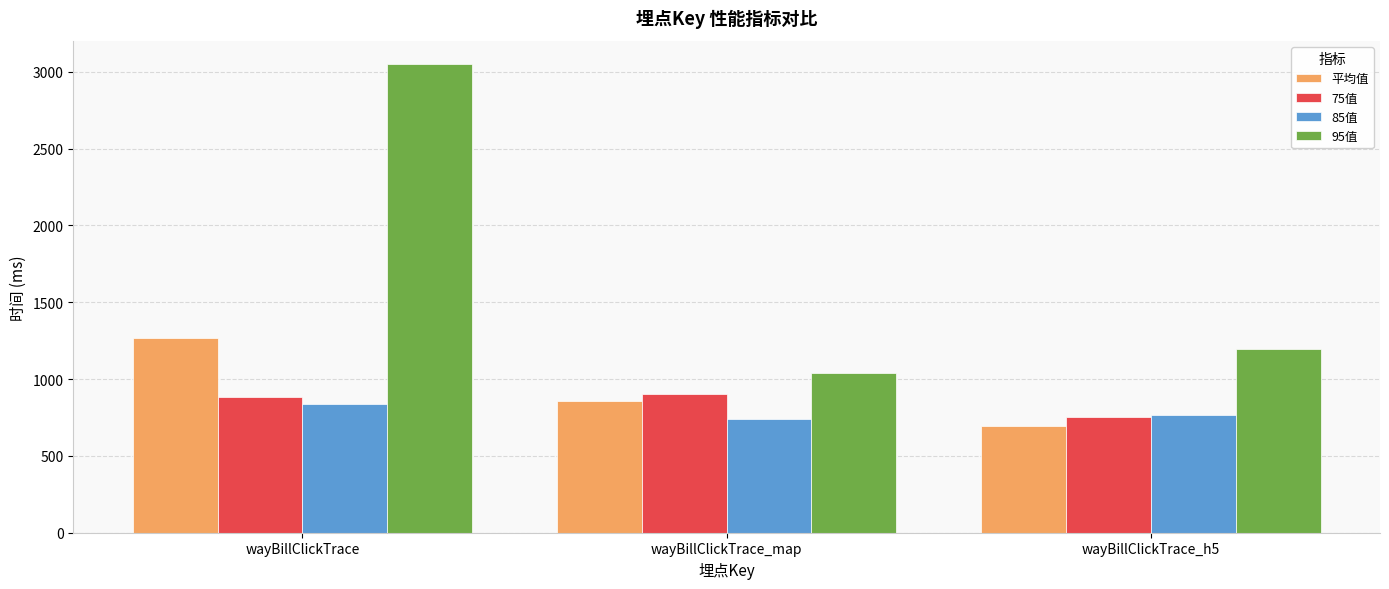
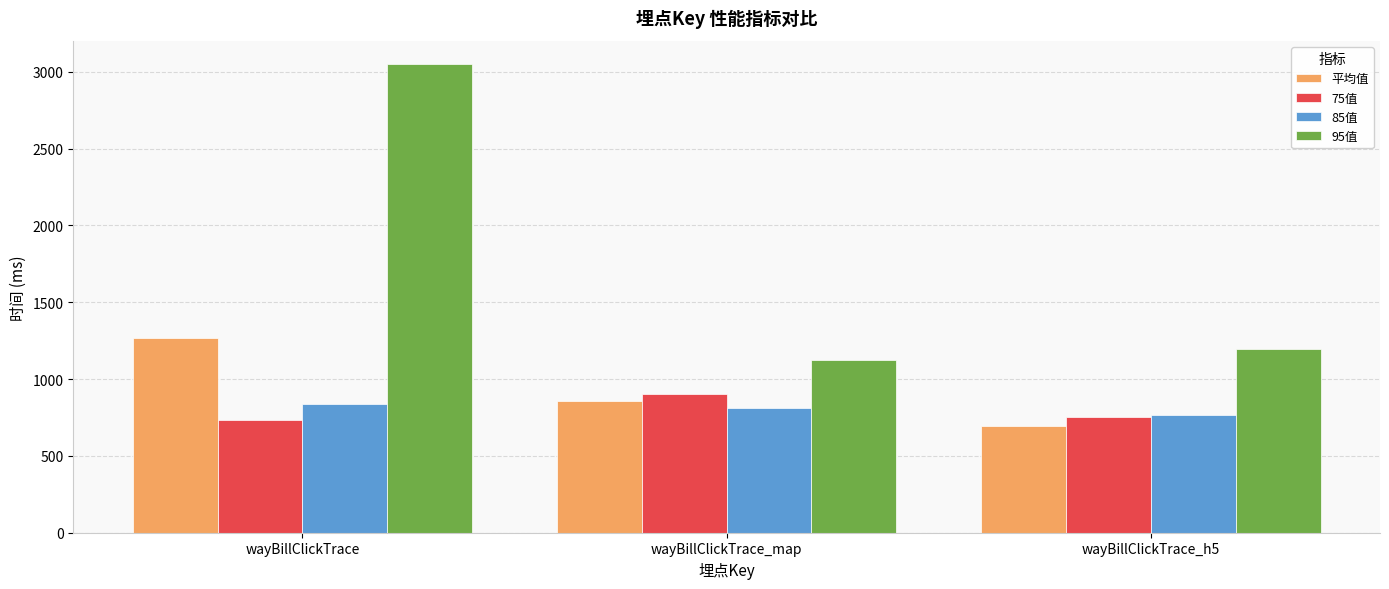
  {
    "平均值": {
      "wayBillClickTrace": 1270,
      "wayBillClickTrace_map": 860,
      "wayBillClickTrace_h5": 690
    },
    "75值": {
-     "wayBillClickTrace": 880,
+     "wayBillClickTrace": 730,
      "wayBillClickTrace_map": 900,
      "wayBillClickTrace_h5": 750
    },
    "85值": {
      "wayBillClickTrace": 840,
-     "wayBillClickTrace_map": 740,
+     "wayBillClickTrace_map": 810,
      "wayBillClickTrace_h5": 760
    },
    "95值": {
      "wayBillClickTrace": 3050,
-     "wayBillClickTrace_map": 1040,
+     "wayBillClickTrace_map": 1130,
      "wayBillClickTrace_h5": 1190
    }
  }
